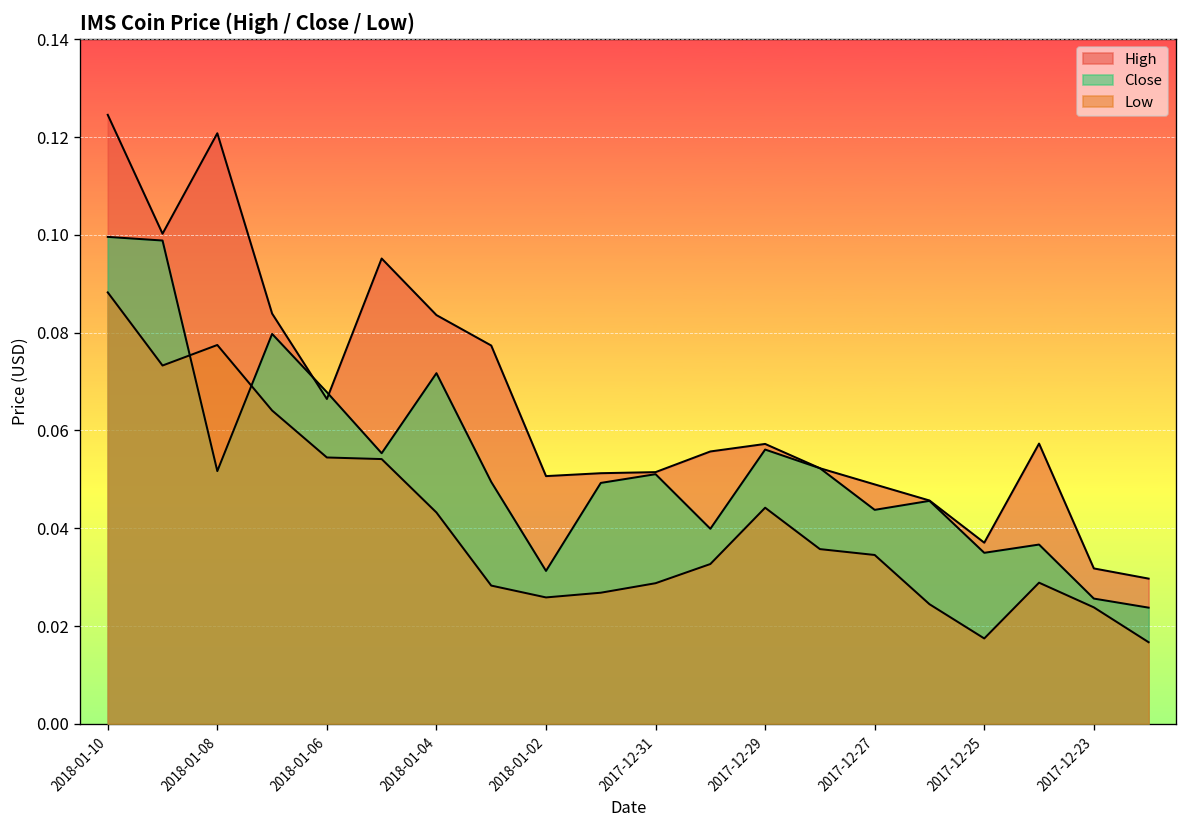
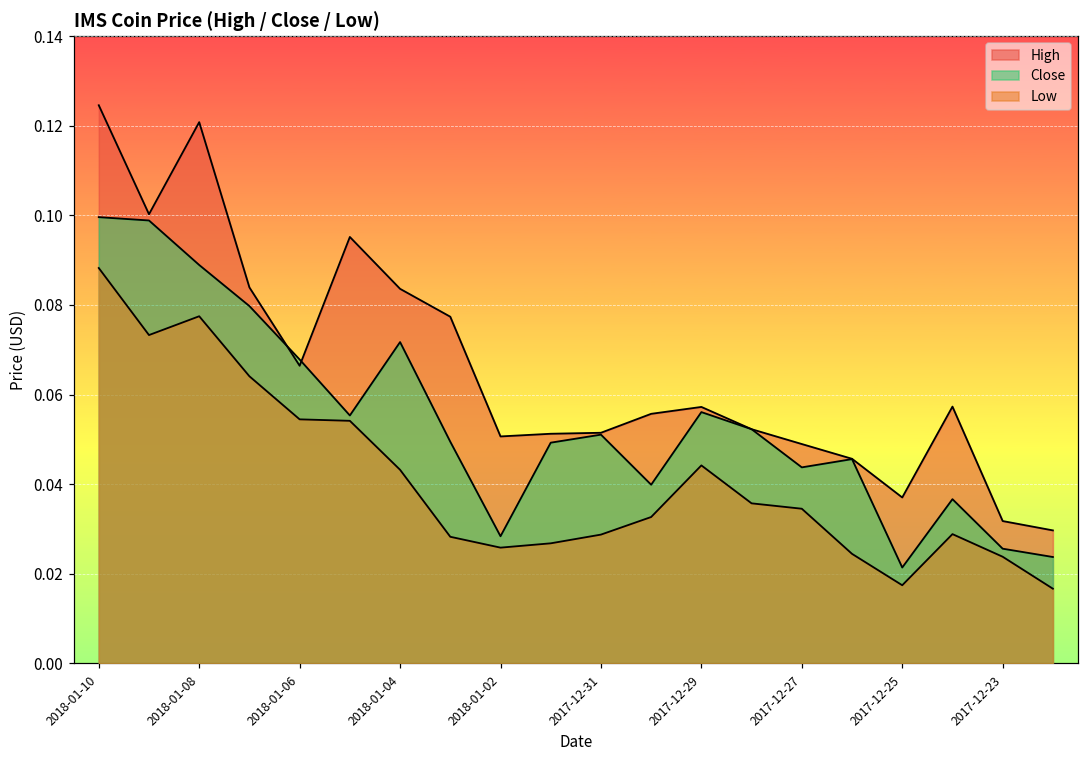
  {
    "Close": {
      "2018-01-10": 0.100,
-     "2018-01-08": 0.052,
+     "2018-01-08": 0.089,
      "2018-01-06": 0.068,
      "2018-01-04": 0.072,
-     "2018-01-02": 0.031,
+     "2018-01-02": 0.028,
      "2017-12-29": 0.056,
      "2017-12-27": 0.044,
-     "2017-12-25": 0.035,
+     "2017-12-25": 0.021,
      "2017-12-23": 0.026
    }
  }
